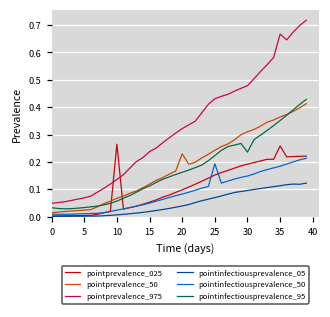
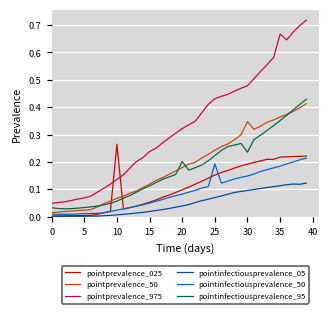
  {
    "pointprevalence_025": {
      "10": 0.26,
      "20": 0.10,
      "25": 0.15,
      "30": 0.19,
-     "35": 0.26
+     "35": 0.22
    },
    "pointprevalence_50": {
      "10": 0.07,
-     "20": 0.23,
+     "20": 0.18,
      "25": 0.24,
-     "30": 0.31,
+     "30": 0.35,
      "35": 0.36
    },
    "pointprevalence_975": {
      "0": 0.05,
      "5": 0.07,
      "10": 0.14,
      "15": 0.24,
      "20": 0.32,
      "25": 0.43,
      "30": 0.48,
      "35": 0.67
    },
    "pointinfectiousprevalence_05": {
      "10": 0.01,
      "15": 0.02,
      "20": 0.04,
      "25": 0.07,
      "30": 0.10,
      "35": 0.11
    },
    "pointinfectiousprevalence_50": {
      "10": 0.02,
      "20": 0.08,
      "25": 0.19,
      "30": 0.15,
      "35": 0.18
    },
    "pointinfectiousprevalence_95": {
      "0": 0.03,
      "10": 0.06,
-     "20": 0.16,
+     "20": 0.20,
      "25": 0.22,
      "30": 0.24,
      "35": 0.35
    }
  }
